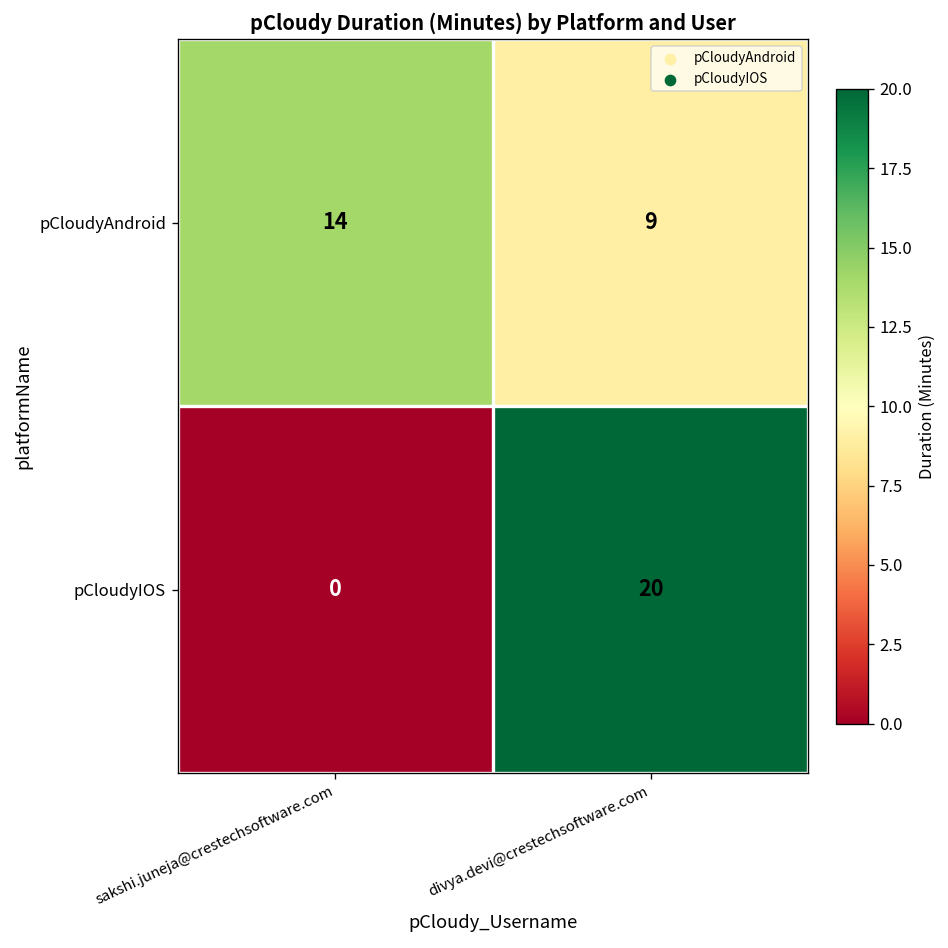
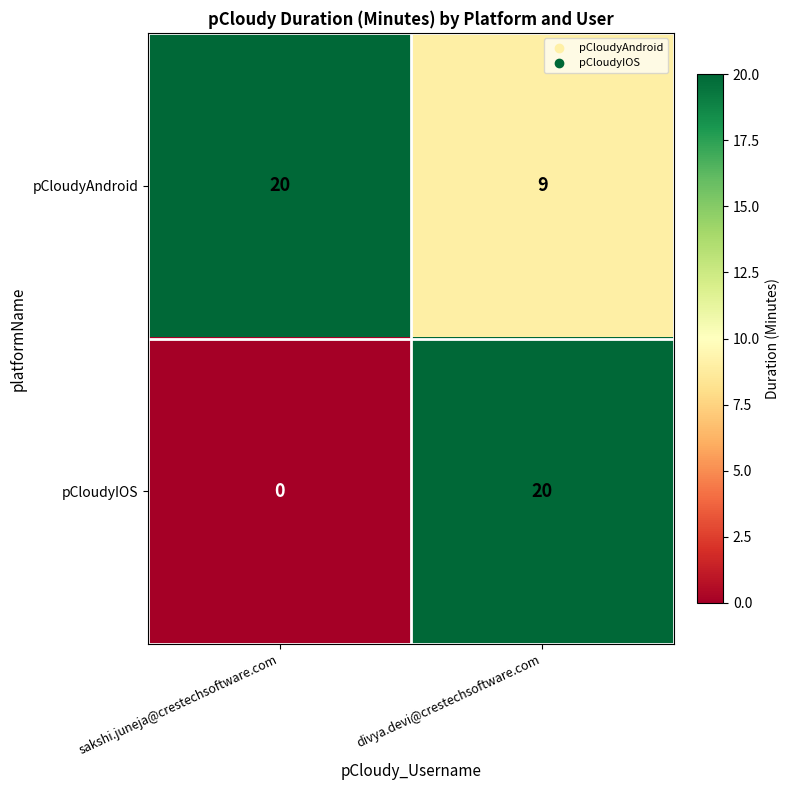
  {
    "pCloudyAndroid": {
-     "sakshi.juneja@crestechsoftware.com": 14,
+     "sakshi.juneja@crestechsoftware.com": 20,
      "divya.devi@crestechsoftware.com": 9
    },
    "pCloudyIOS": {
      "sakshi.juneja@crestechsoftware.com": 0,
      "divya.devi@crestechsoftware.com": 20
    }
  }
